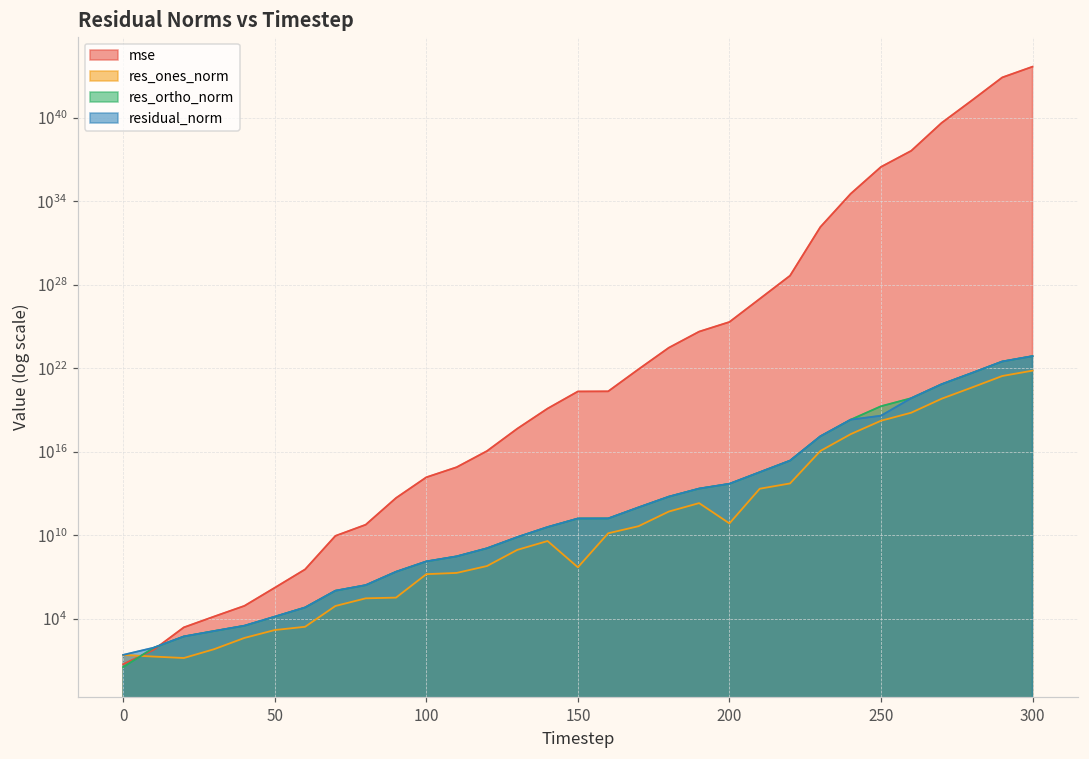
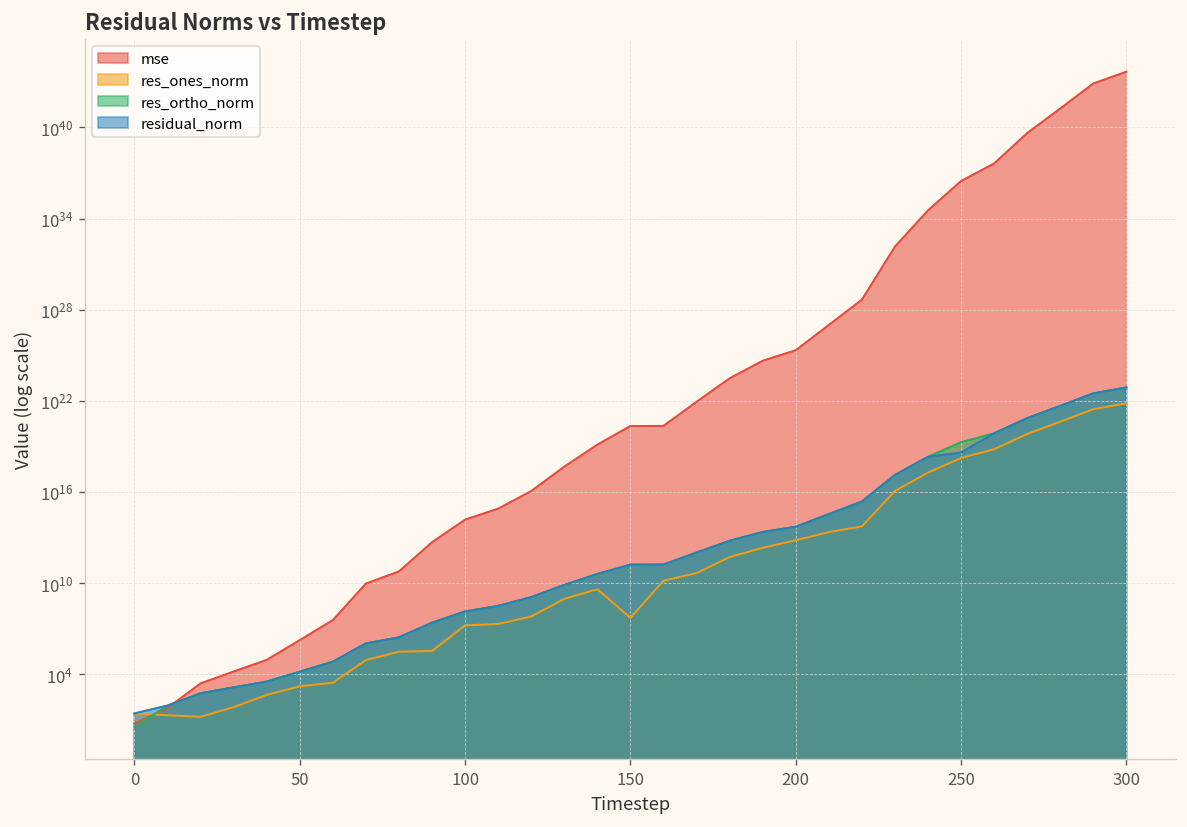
  {
    "mse": {
      "0": 10,
      "50": 2000000,
      "100": 100000000000000,
      "150": 200000000000000000000,
      "200": 20000000000000000000000000,
      "250": 3000000000000000000000000000000000000,
      "300": 50000000000000000000000000000000000000000000
    },
    "res_ones_norm": {
      "50": 2000,
      "100": 20000000,
      "150": 50000000,
-     "200": 100000000000,
+     "200": 10000000000000,
      "250": 2000000000000000000,
      "300": 10000000000000000000000
    },
    "res_ortho_norm": {
      "0": 3,
      "250": 20000000000000000000
    },
    "residual_norm": {
      "250": 4000000000000000000
    }
  }
